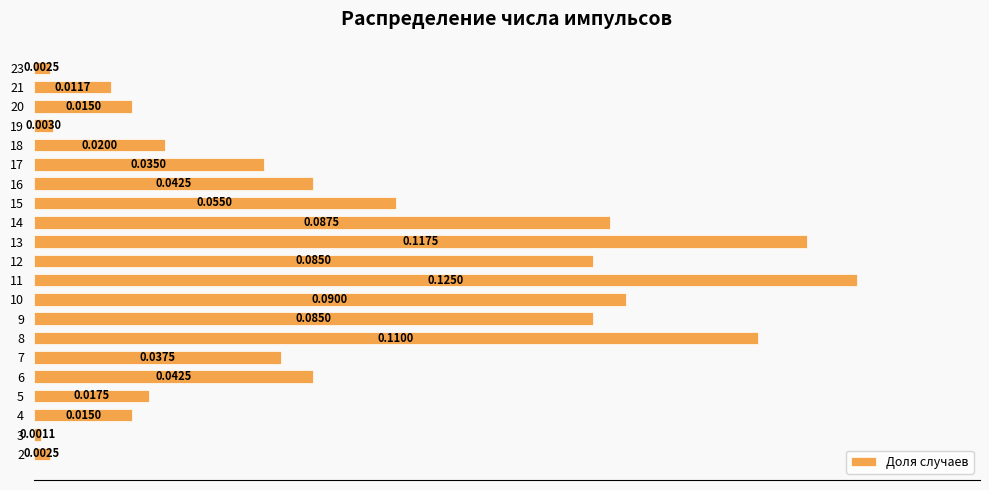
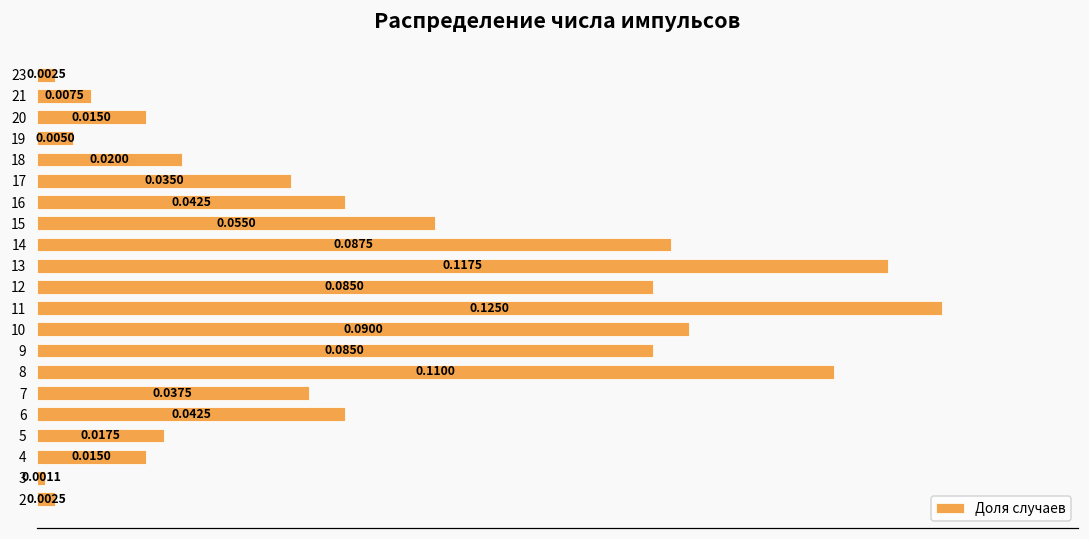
  {
    "23": 0.0025,
-   "21": 0.0117,
+   "21": 0.0075,
    "20": 0.0150,
-   "19": 0.0030,
+   "19": 0.0050,
    "18": 0.0200,
    "17": 0.0350,
    "16": 0.0425,
    "15": 0.0550,
    "14": 0.0875,
    "13": 0.1175,
    "12": 0.0850,
    "11": 0.1250,
    "10": 0.0900,
    "9": 0.0850,
    "8": 0.1100,
    "7": 0.0375,
    "6": 0.0425,
    "5": 0.0175,
    "4": 0.0150,
    "3": 0.0011,
    "2": 0.0025
  }
